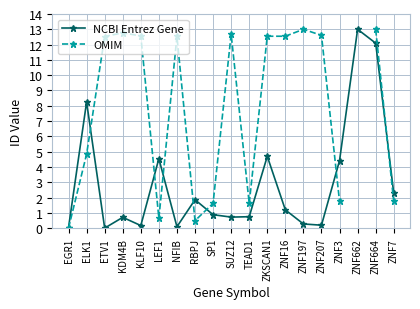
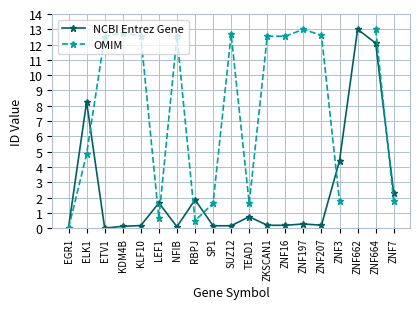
  {
    "NCBI Entrez Gene": {
      "ELK1": 8.2,
      "ETV1": 0.0,
-     "KDM4B": 0.7,
+     "KDM4B": 0.1,
      "KLF10": 0.2,
-     "LEF1": 4.5,
+     "LEF1": 1.6,
      "NFIB": 0.1,
      "RBPJ": 1.9,
-     "SP1": 0.9,
-     "SUZ12": 0.7,
+     "SP1": 0.2,
+     "SUZ12": 0.2,
      "TEAD1": 0.7,
-     "ZKSCAN1": 4.7,
-     "ZNF16": 1.2,
+     "ZKSCAN1": 0.2,
+     "ZNF16": 0.2,
      "ZNF197": 0.3,
      "ZNF207": 0.2,
      "ZNF3": 4.4,
      "ZNF662": 13.0,
      "ZNF664": 12.1,
      "ZNF7": 2.3
    },
    "OMIM": {
      "ELK1": 4.8,
      "LEF1": 0.6,
      "RBPJ": 0.5,
      "SP1": 1.6,
      "SUZ12": 12.7,
      "TEAD1": 1.6,
      "ZKSCAN1": 12.5,
      "ZNF16": 12.5,
      "ZNF197": 13.0,
      "ZNF207": 12.6,
      "ZNF3": 1.7,
      "ZNF664": 13.0,
      "ZNF7": 1.7
    }
  }
